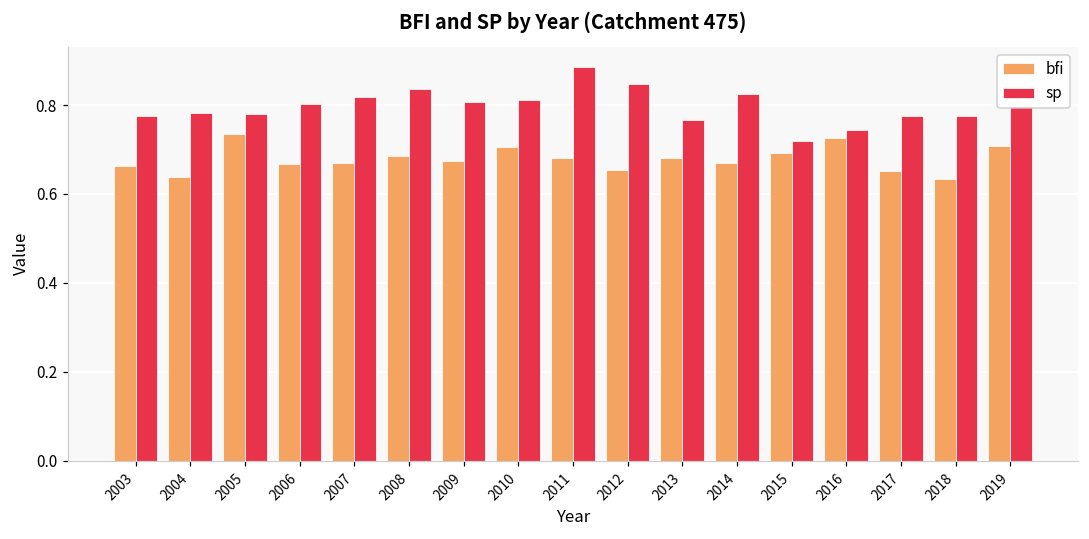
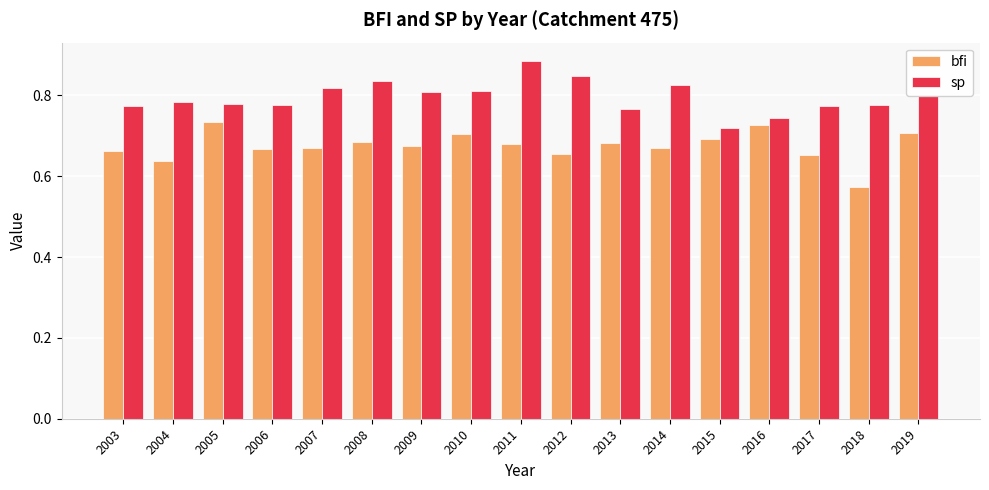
  {
    "bfi": {
      "2003": 0.66,
      "2004": 0.64,
      "2005": 0.73,
      "2006": 0.67,
      "2007": 0.67,
      "2008": 0.69,
      "2009": 0.67,
      "2010": 0.71,
      "2011": 0.68,
      "2012": 0.65,
      "2013": 0.68,
      "2014": 0.67,
      "2015": 0.69,
      "2016": 0.73,
      "2017": 0.65,
-     "2018": 0.63,
+     "2018": 0.57,
      "2019": 0.71
    },
    "sp": {
      "2003": 0.77,
      "2004": 0.78,
      "2005": 0.78,
-     "2006": 0.80,
+     "2006": 0.78,
      "2007": 0.82,
      "2008": 0.84,
      "2009": 0.81,
      "2010": 0.81,
      "2011": 0.89,
      "2012": 0.85,
      "2013": 0.77,
      "2014": 0.83,
      "2015": 0.72,
      "2016": 0.74,
      "2017": 0.77,
      "2018": 0.78,
      "2019": 0.80
    }
  }
